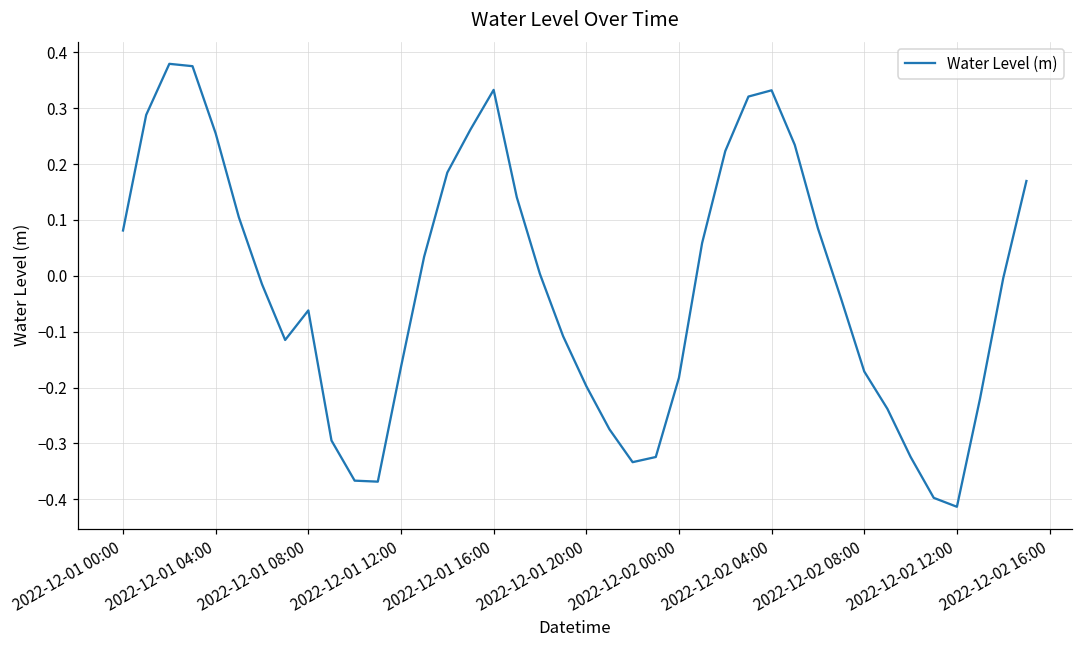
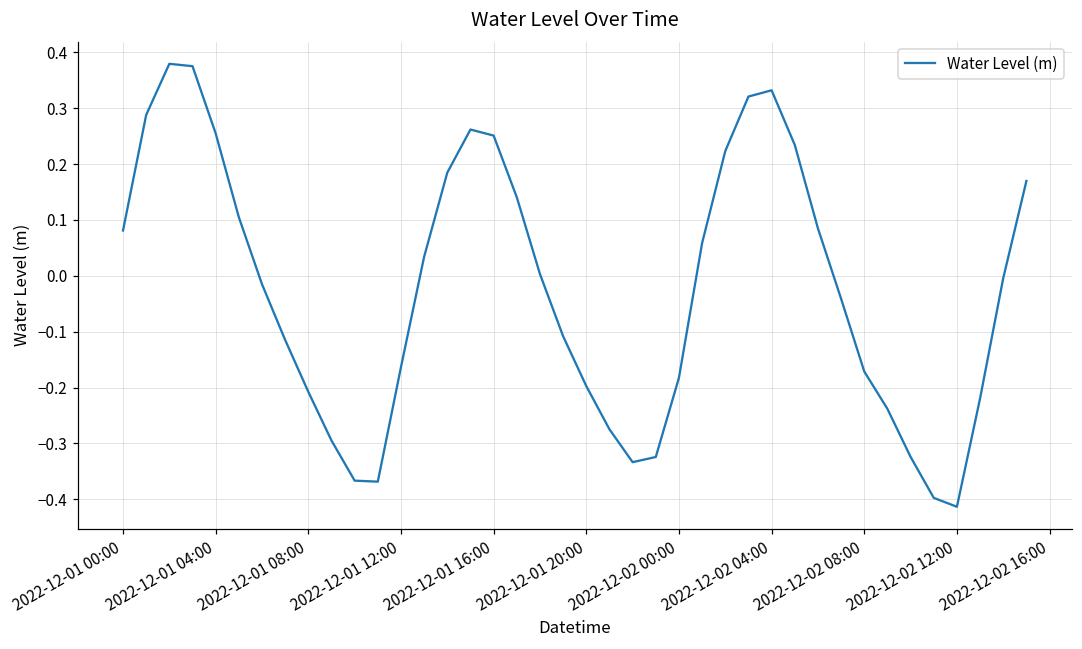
  {
    "2022-12-01 00:00": 0.08,
    "2022-12-01 04:00": 0.25,
-   "2022-12-01 08:00": -0.06,
+   "2022-12-01 08:00": -0.21,
    "2022-12-01 12:00": -0.16,
-   "2022-12-01 16:00": 0.33,
+   "2022-12-01 16:00": 0.25,
    "2022-12-01 20:00": -0.20,
    "2022-12-02 00:00": -0.18,
    "2022-12-02 04:00": 0.33,
    "2022-12-02 08:00": -0.17,
    "2022-12-02 12:00": -0.41
  }
